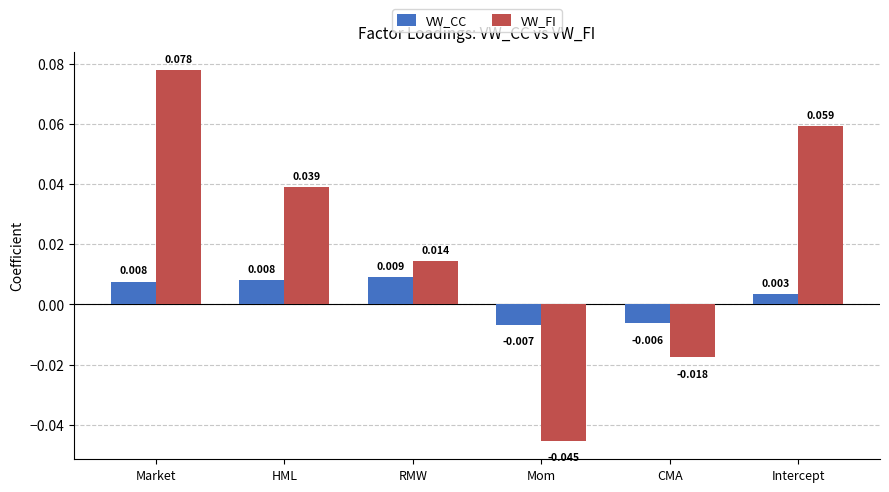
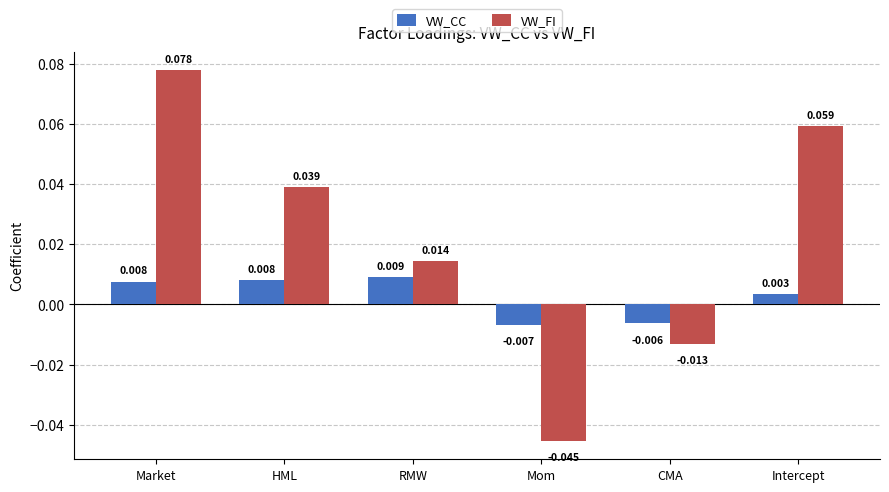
  {
    "VW_CC": {
      "Market": 0.008,
      "HML": 0.008,
      "RMW": 0.009,
      "Mom": -0.007,
      "CMA": -0.006,
      "Intercept": 0.003
    },
    "VW_FI": {
      "Market": 0.078,
      "HML": 0.039,
      "RMW": 0.014,
      "Mom": -0.045,
-     "CMA": -0.018,
+     "CMA": -0.013,
      "Intercept": 0.059
    }
  }
